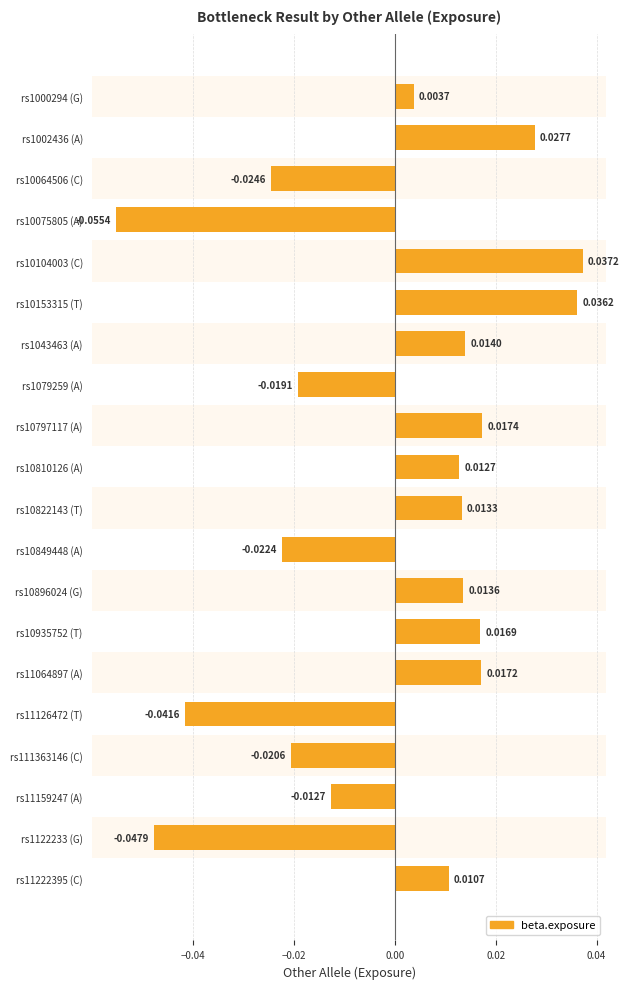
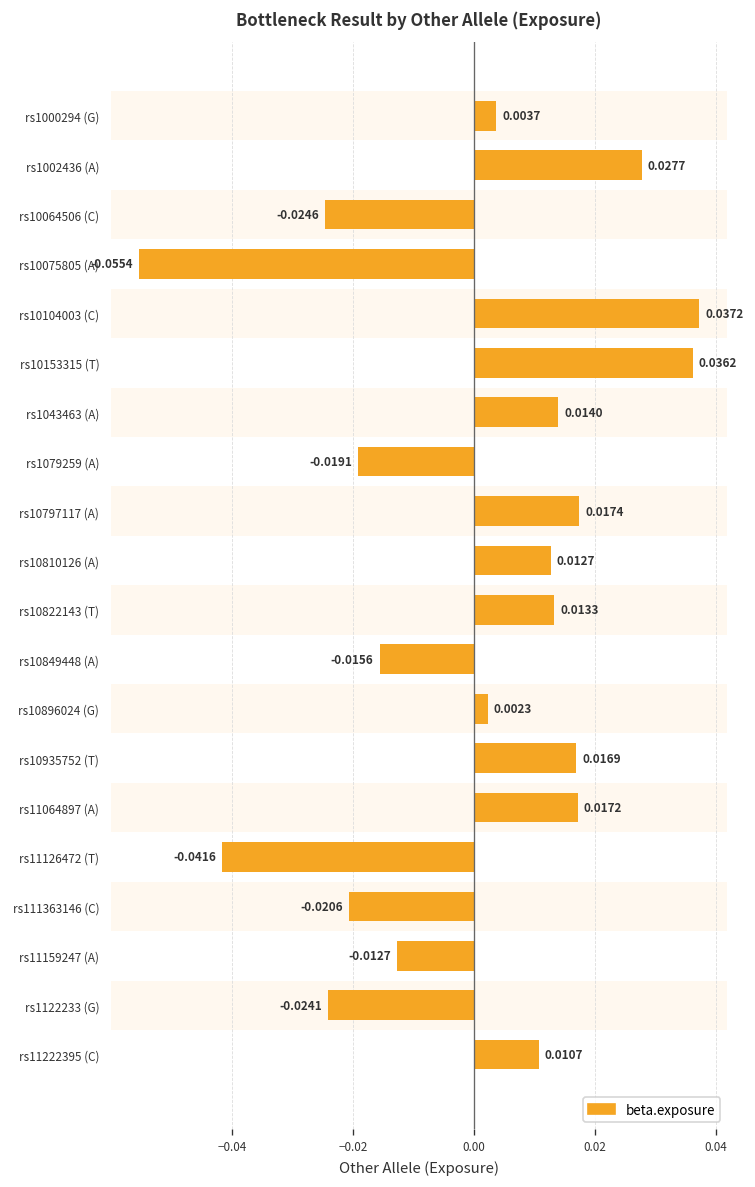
  {
    "rs1000294 (G)": 0.0037,
    "rs1002436 (A)": 0.0277,
    "rs10064506 (C)": -0.0246,
    "rs10075805 (A)": -0.0554,
    "rs10104003 (C)": 0.0372,
    "rs10153315 (T)": 0.0362,
    "rs1043463 (A)": 0.0140,
    "rs1079259 (A)": -0.0191,
    "rs10797117 (A)": 0.0174,
    "rs10810126 (A)": 0.0127,
    "rs10822143 (T)": 0.0133,
-   "rs10849448 (A)": -0.0224,
-   "rs10896024 (G)": 0.0136,
+   "rs10849448 (A)": -0.0156,
+   "rs10896024 (G)": 0.0023,
    "rs10935752 (T)": 0.0169,
    "rs11064897 (A)": 0.0172,
    "rs11126472 (T)": -0.0416,
    "rs111363146 (C)": -0.0206,
    "rs11159247 (A)": -0.0127,
-   "rs1122233 (G)": -0.0479,
+   "rs1122233 (G)": -0.0241,
    "rs11222395 (C)": 0.0107
  }
